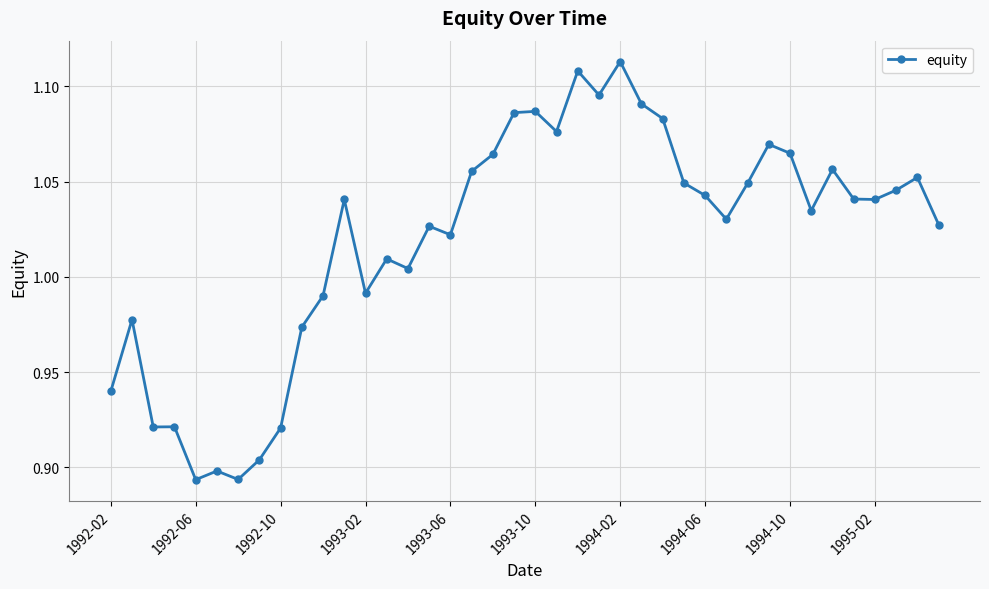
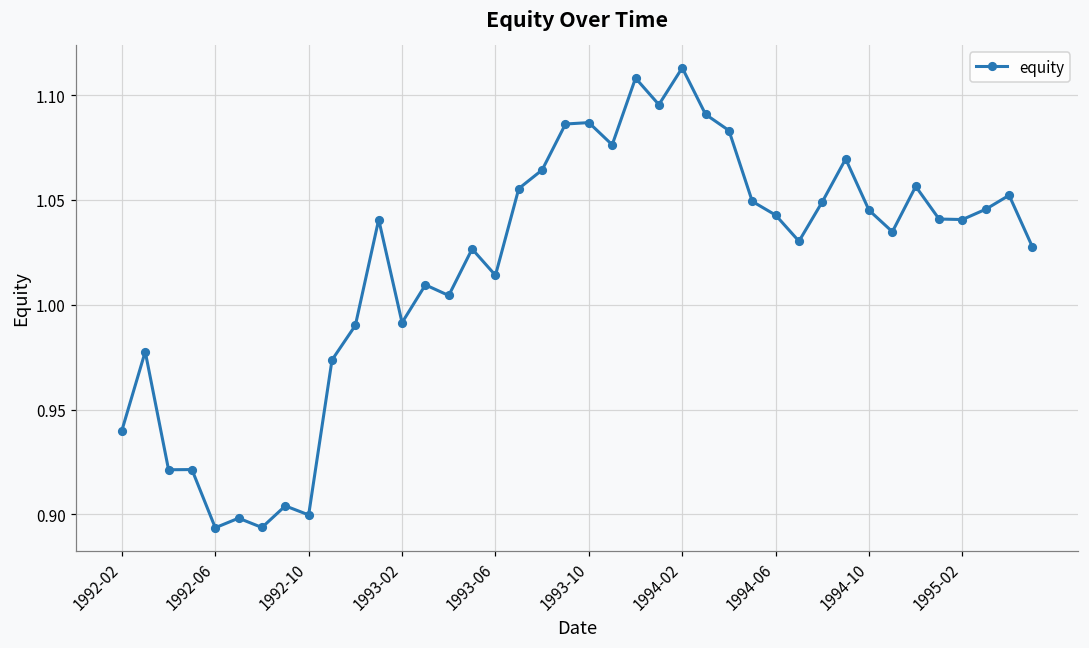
  {
    "1992-02": 0.940,
    "1992-06": 0.894,
-   "1992-10": 0.921,
+   "1992-10": 0.900,
    "1993-02": 0.991,
-   "1993-06": 1.022,
+   "1993-06": 1.014,
    "1993-10": 1.087,
    "1994-02": 1.113,
    "1994-06": 1.043,
-   "1994-10": 1.065,
+   "1994-10": 1.045,
    "1995-02": 1.041
  }
